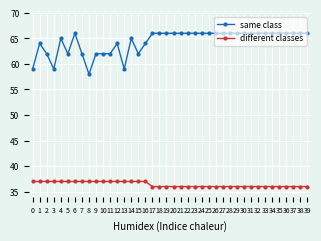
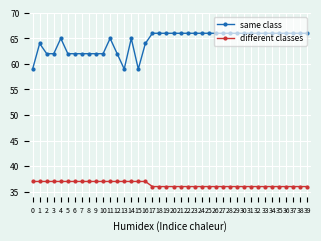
  {
    "same class": {
      "0": 59,
      "1": 64,
      "2": 62,
-     "3": 59,
+     "3": 62,
      "4": 65,
      "5": 62,
-     "6": 66,
+     "6": 62,
      "7": 62,
-     "8": 58,
+     "8": 62,
      "9": 62,
      "10": 62,
-     "11": 62,
-     "12": 64,
+     "11": 65,
+     "12": 62,
      "13": 59,
      "14": 65,
-     "15": 62,
+     "15": 59,
      "16": 64,
      "17": 66,
      "18": 66,
      "19": 66,
      "20": 66,
      "21": 66,
      "22": 66,
      "23": 66,
      "24": 66,
      "25": 66,
      "39": 66
    },
    "different classes": {
      "0": 37,
      "1": 37,
      "2": 37,
      "3": 37,
      "4": 37,
      "5": 37,
      "6": 37,
      "7": 37,
      "8": 37,
      "9": 37,
      "10": 37,
      "11": 37,
      "12": 37,
      "13": 37,
      "14": 37,
      "15": 37,
      "16": 37,
      "17": 36,
      "18": 36,
      "19": 36,
      "20": 36,
      "21": 36,
      "22": 36,
      "23": 36,
      "24": 36,
      "25": 36,
      "26": 36,
      "27": 36,
      "28": 36,
      "29": 36,
      "30": 36,
      "31": 36,
      "32": 36,
      "33": 36,
      "34": 36,
      "35": 36,
      "36": 36,
      "37": 36,
      "38": 36,
      "39": 36
    }
  }
